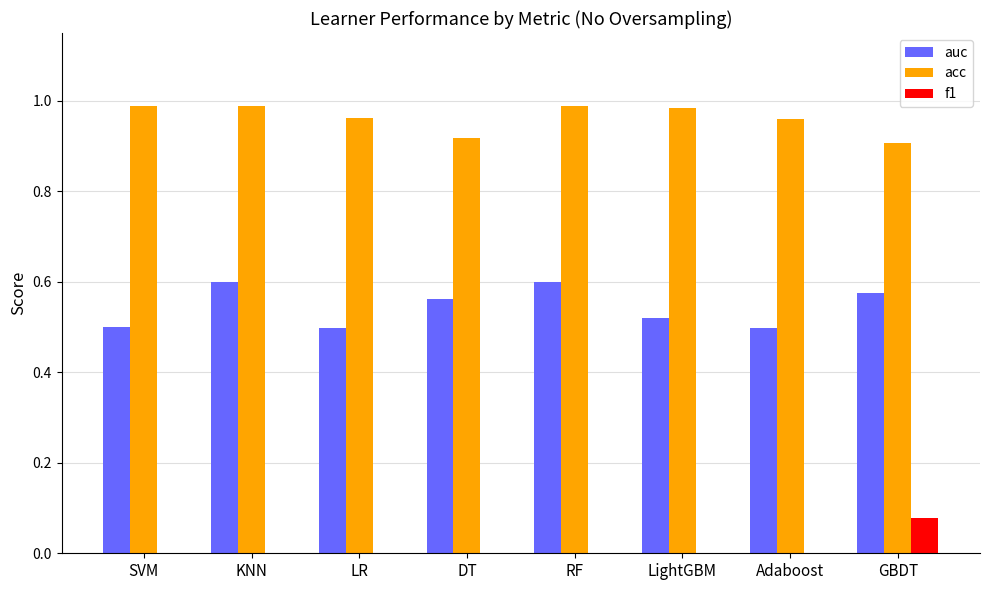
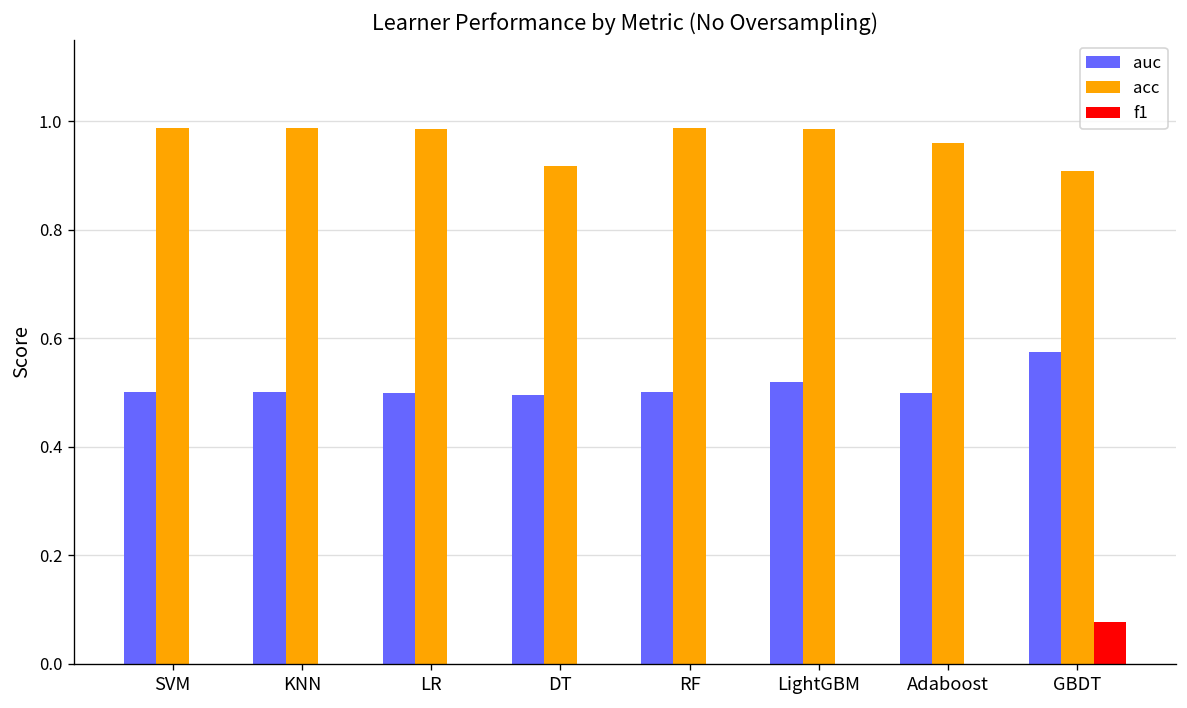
  {
    "auc": {
      "SVM": 0.50,
-     "KNN": 0.6,
+     "KNN": 0.5,
      "LR": 0.50,
-     "DT": 0.56,
-     "RF": 0.6,
+     "DT": 0.50,
+     "RF": 0.5,
      "LightGBM": 0.52,
      "Adaboost": 0.50,
      "GBDT": 0.58
    },
    "acc": {
      "SVM": 0.99,
      "KNN": 0.99,
-     "LR": 0.96,
+     "LR": 0.99,
      "DT": 0.92,
      "RF": 0.99,
      "LightGBM": 0.99,
      "Adaboost": 0.96,
      "GBDT": 0.91
    },
    "f1": {
      "SVM": 0.00,
      "KNN": 0.00,
      "LR": 0.00,
      "DT": 0.00,
      "RF": 0.00,
      "LightGBM": 0.00,
      "Adaboost": 0.00,
      "GBDT": 0.08
    }
  }
